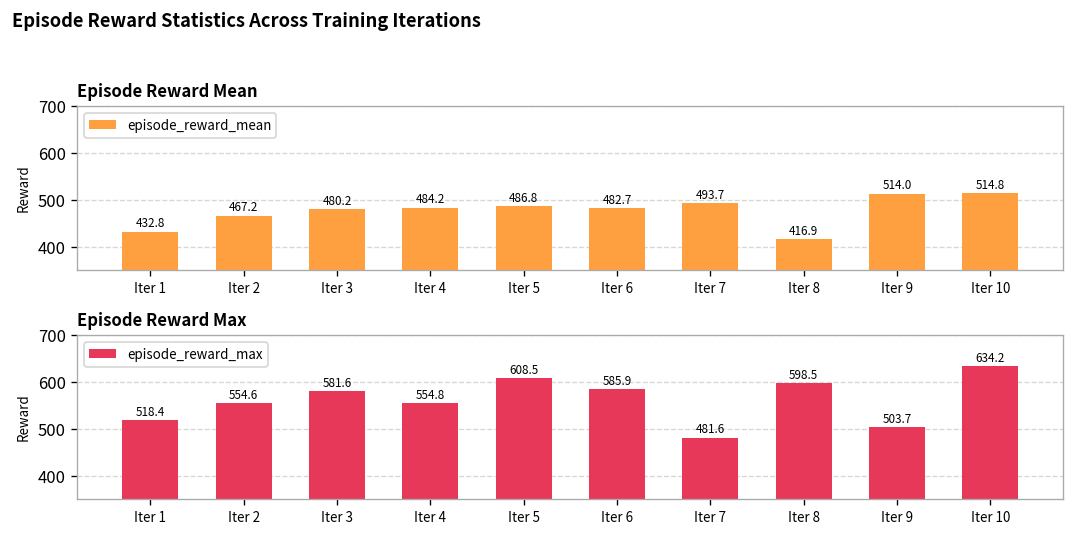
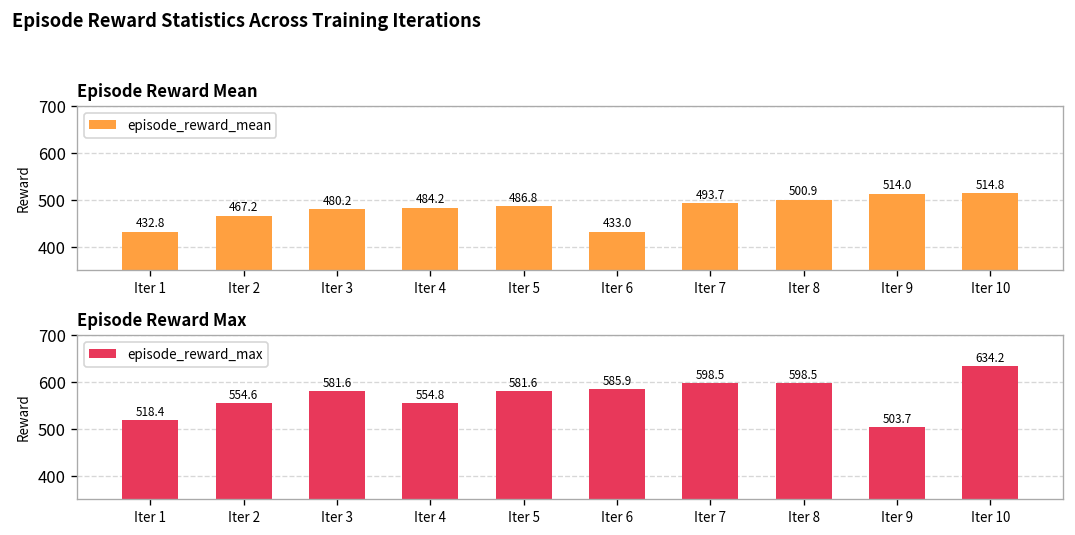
  {
    "Episode Reward Mean": {
      "Iter 1": 432.8,
      "Iter 2": 467.2,
      "Iter 3": 480.2,
      "Iter 4": 484.2,
      "Iter 5": 486.8,
-     "Iter 6": 482.7,
+     "Iter 6": 433.0,
      "Iter 7": 493.7,
-     "Iter 8": 416.9,
+     "Iter 8": 500.9,
      "Iter 9": 514.0,
      "Iter 10": 514.8
    },
    "Episode Reward Max": {
      "Iter 1": 518.4,
      "Iter 2": 554.6,
      "Iter 3": 581.6,
      "Iter 4": 554.8,
-     "Iter 5": 608.5,
+     "Iter 5": 581.6,
      "Iter 6": 585.9,
-     "Iter 7": 481.6,
+     "Iter 7": 598.5,
      "Iter 8": 598.5,
      "Iter 9": 503.7,
      "Iter 10": 634.2
    }
  }
